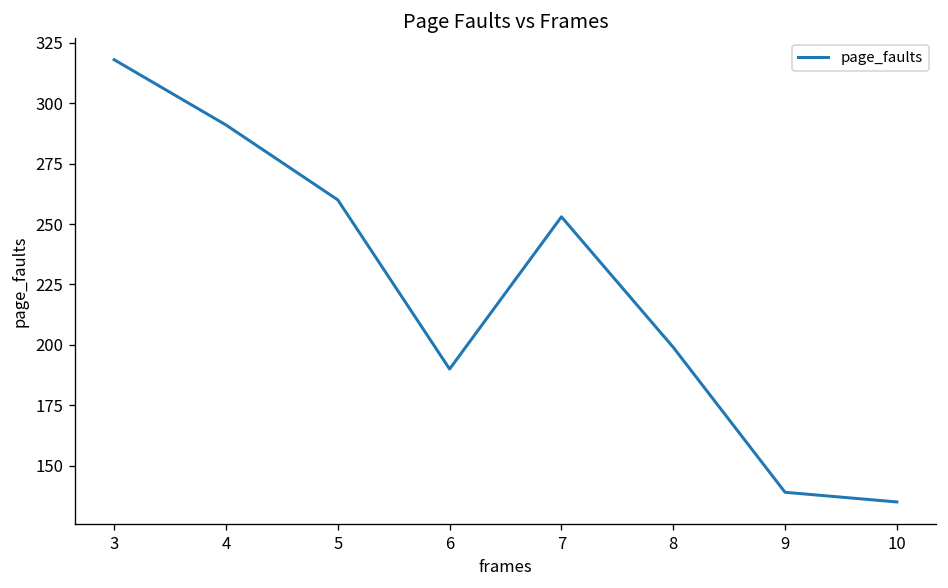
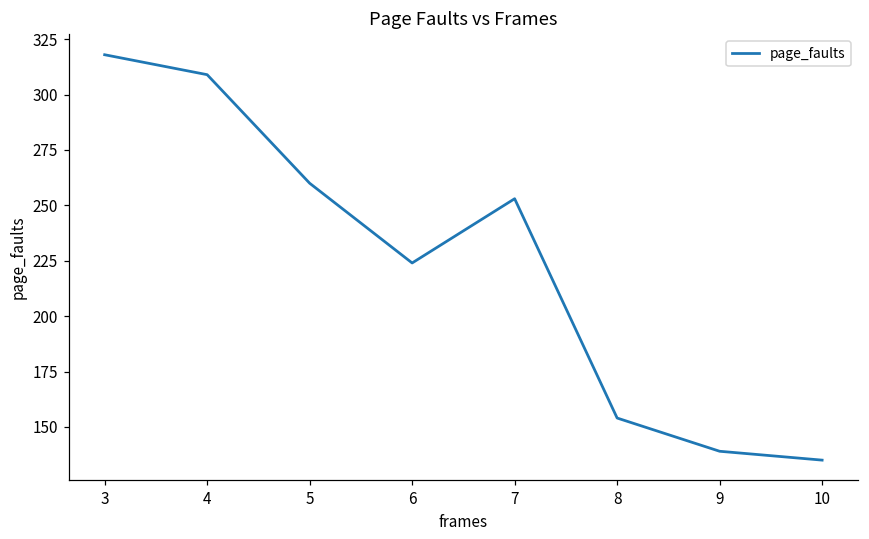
  {
    "3": 318,
-   "4": 291,
+   "4": 309,
    "5": 260,
-   "6": 190,
+   "6": 224,
    "7": 253,
-   "8": 199,
+   "8": 154,
    "9": 139,
    "10": 135
  }
